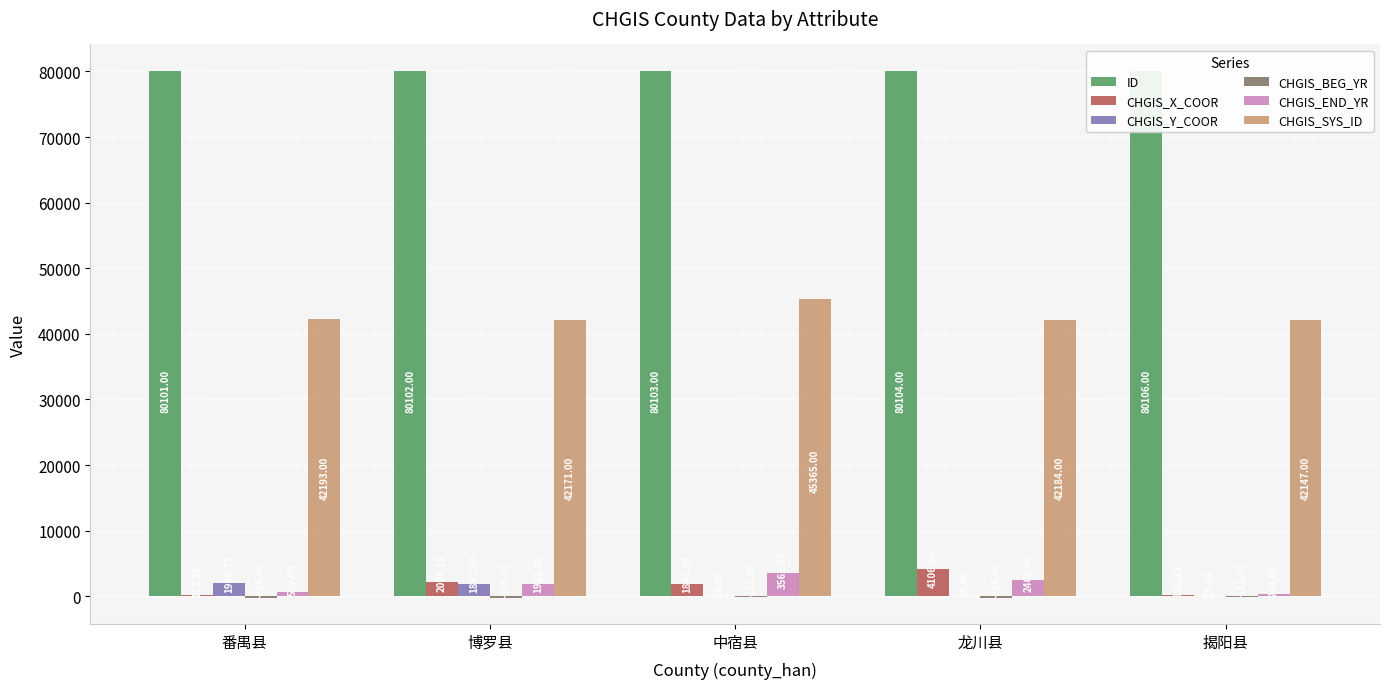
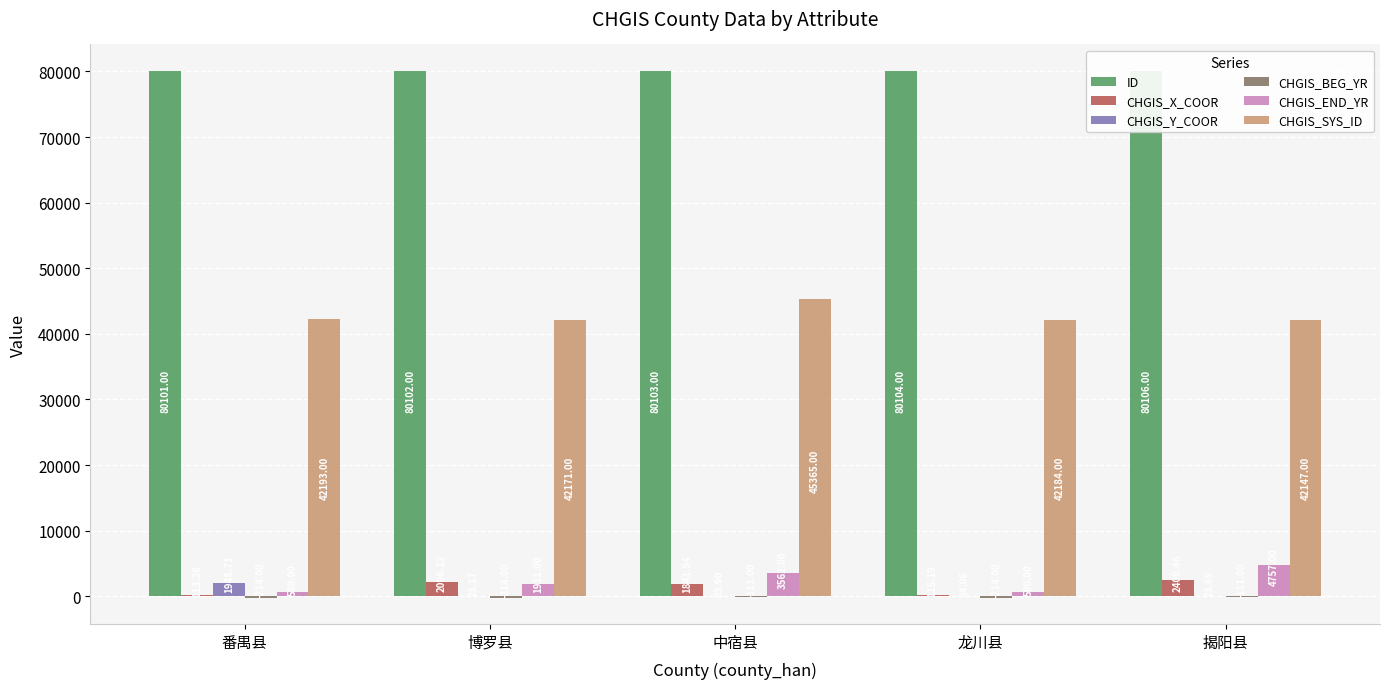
  {
    "ID": {
      "番禺县": 80101.00,
      "博罗县": 80102.00,
      "中宿县": 80103.00,
      "龙川县": 80104.00
    },
    "CHGIS_X_COOR": {
      "博罗县": 2000,
      "中宿县": 2000,
-     "龙川县": 4000,
-     "揭阳县": 0
+     "龙川县": 0,
+     "揭阳县": 2000
    },
    "CHGIS_Y_COOR": {
      "番禺县": 2000,
-     "博罗县": 2000
+     "博罗县": 0
    },
    "CHGIS_END_YR": {
      "番禺县": 1000,
      "博罗县": 2000,
      "中宿县": 4000,
-     "龙川县": 2000,
-     "揭阳县": 0
+     "龙川县": 1000,
+     "揭阳县": 5000
    },
    "CHGIS_SYS_ID": {
      "番禺县": 42193.00,
      "博罗县": 42171.00,
      "中宿县": 45365.00,
      "龙川县": 42184.00,
      "揭阳县": 42147.00
    }
  }
